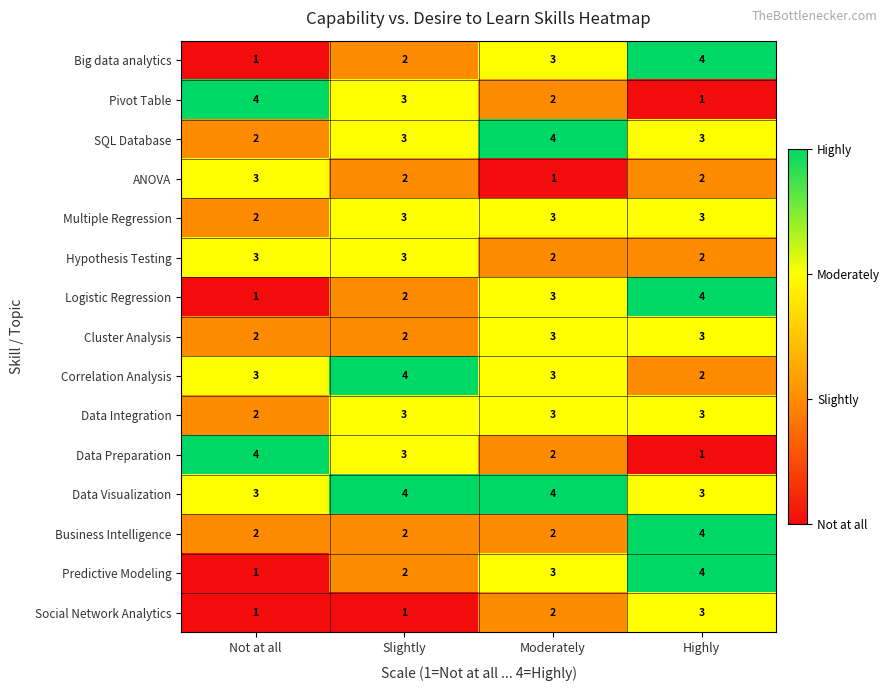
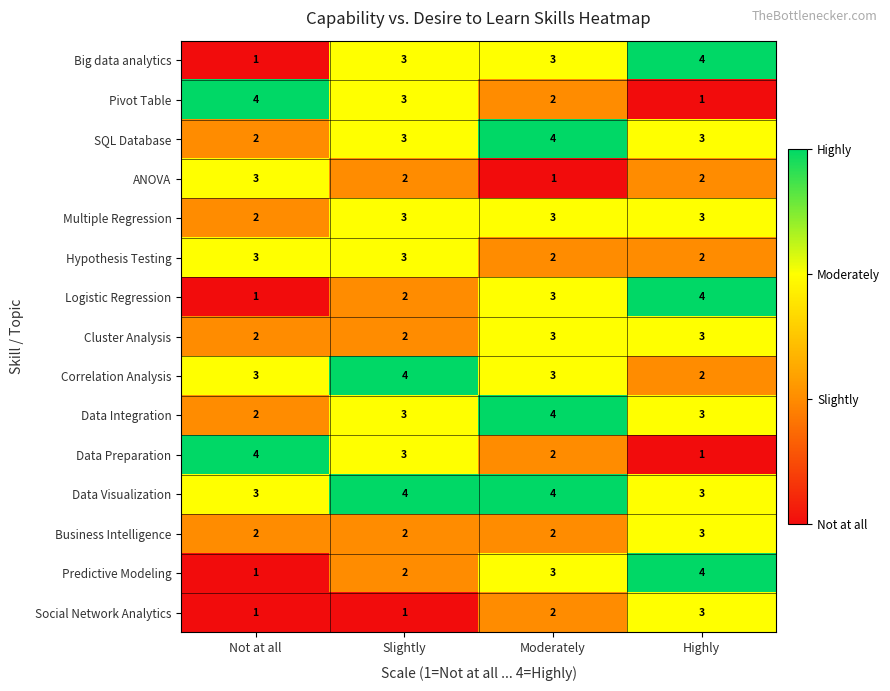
  {
    "Big data analytics": {
      "Not at all": 1,
-     "Slightly": 2,
+     "Slightly": 3,
      "Moderately": 3,
      "Highly": 4
    },
    "Pivot Table": {
      "Not at all": 4,
      "Slightly": 3,
      "Moderately": 2,
      "Highly": 1
    },
    "SQL Database": {
      "Not at all": 2,
      "Slightly": 3,
      "Moderately": 4,
      "Highly": 3
    },
    "ANOVA": {
      "Not at all": 3,
      "Slightly": 2,
      "Moderately": 1,
      "Highly": 2
    },
    "Multiple Regression": {
      "Not at all": 2,
      "Slightly": 3,
      "Moderately": 3,
      "Highly": 3
    },
    "Hypothesis Testing": {
      "Not at all": 3,
      "Slightly": 3,
      "Moderately": 2,
      "Highly": 2
    },
    "Logistic Regression": {
      "Not at all": 1,
      "Slightly": 2,
      "Moderately": 3,
      "Highly": 4
    },
    "Cluster Analysis": {
      "Not at all": 2,
      "Slightly": 2,
      "Moderately": 3,
      "Highly": 3
    },
    "Correlation Analysis": {
      "Not at all": 3,
      "Slightly": 4,
      "Moderately": 3,
      "Highly": 2
    },
    "Data Integration": {
      "Not at all": 2,
      "Slightly": 3,
-     "Moderately": 3,
+     "Moderately": 4,
      "Highly": 3
    },
    "Data Preparation": {
      "Not at all": 4,
      "Slightly": 3,
      "Moderately": 2,
      "Highly": 1
    },
    "Data Visualization": {
      "Not at all": 3,
      "Slightly": 4,
      "Moderately": 4,
      "Highly": 3
    },
    "Business Intelligence": {
      "Not at all": 2,
      "Slightly": 2,
      "Moderately": 2,
-     "Highly": 4
+     "Highly": 3
    },
    "Predictive Modeling": {
      "Not at all": 1,
      "Slightly": 2,
      "Moderately": 3,
      "Highly": 4
    },
    "Social Network Analytics": {
      "Not at all": 1,
      "Slightly": 1,
      "Moderately": 2,
      "Highly": 3
    }
  }
